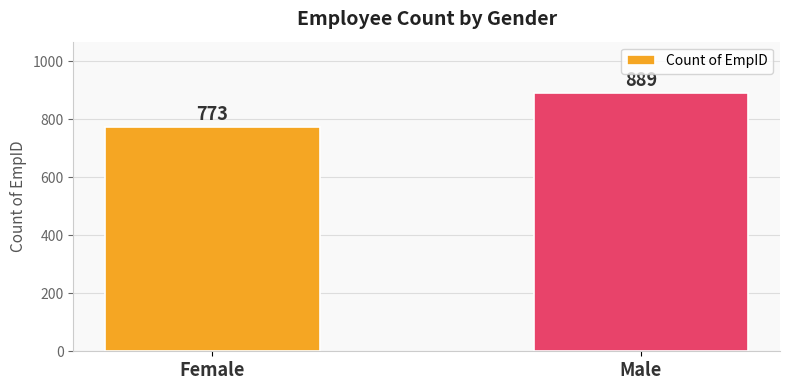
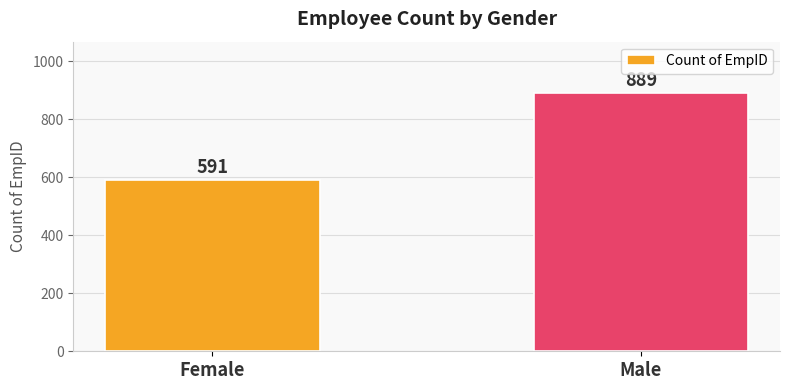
  {
-   "Female": 773
+   "Female": 591
  }
